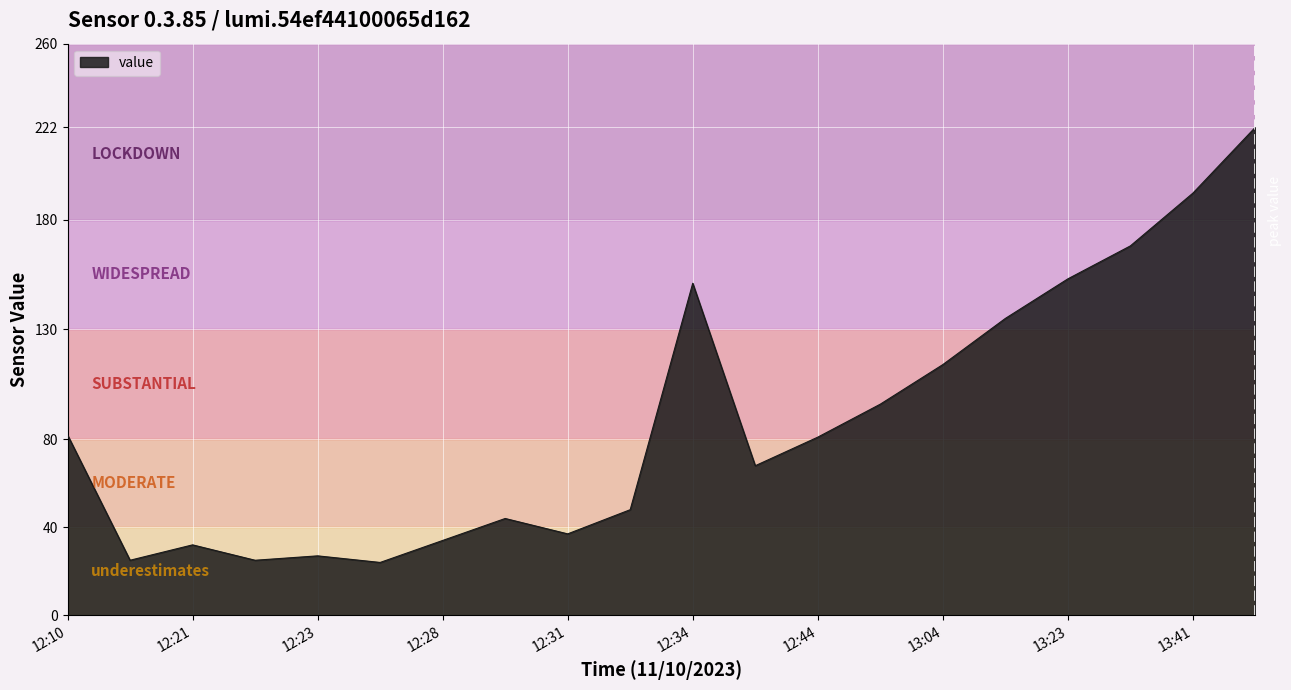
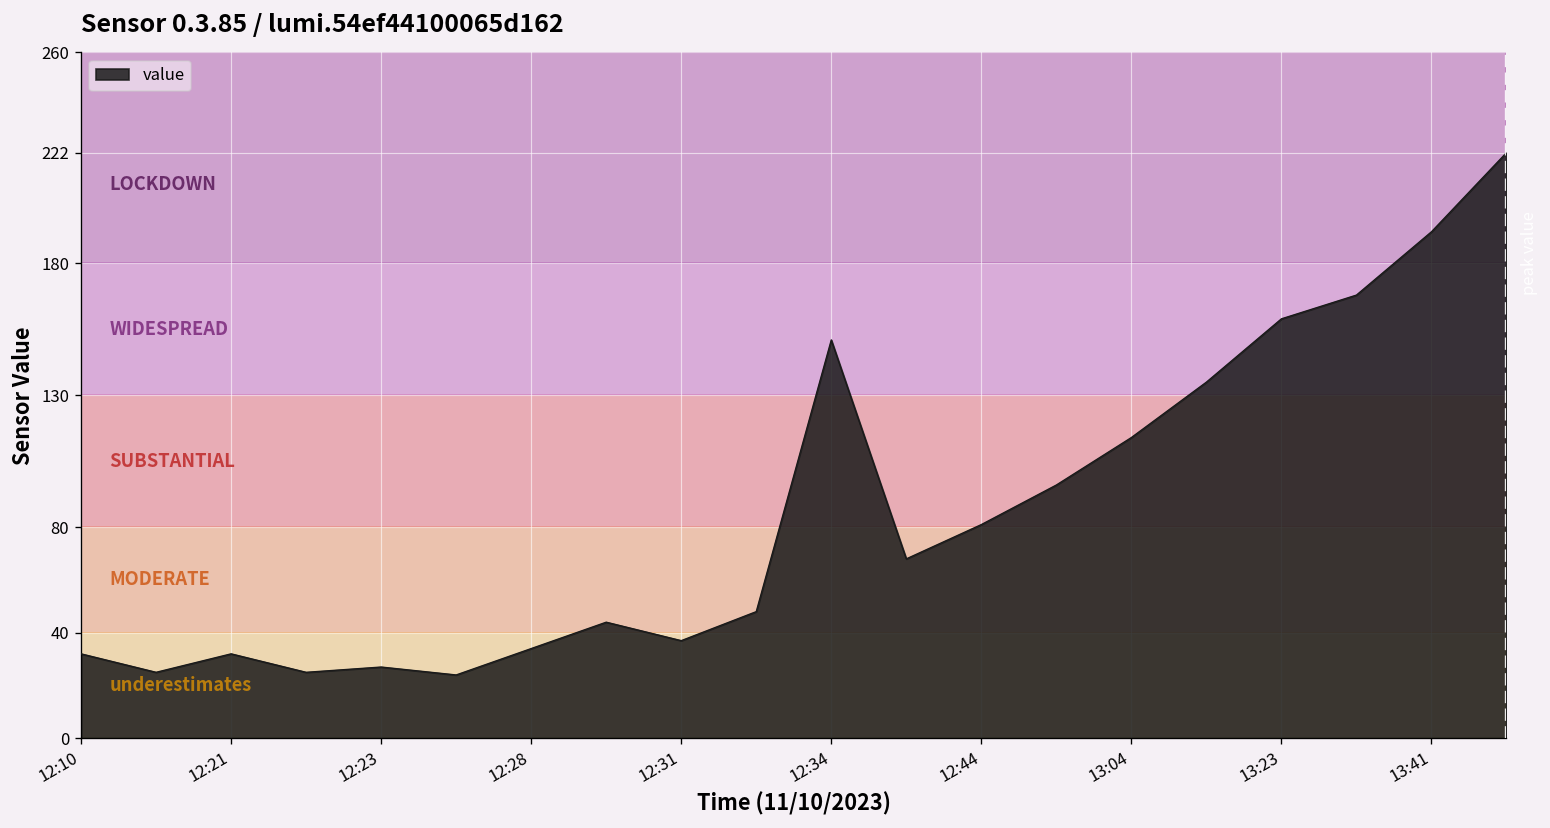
  {
-   "12:10": 82,
+   "12:10": 32,
    "12:21": 32,
    "12:23": 27,
    "12:28": 34,
    "12:31": 37,
    "12:34": 151,
    "12:44": 81,
    "13:04": 114,
-   "13:23": 153,
+   "13:23": 159,
    "13:41": 192
  }
